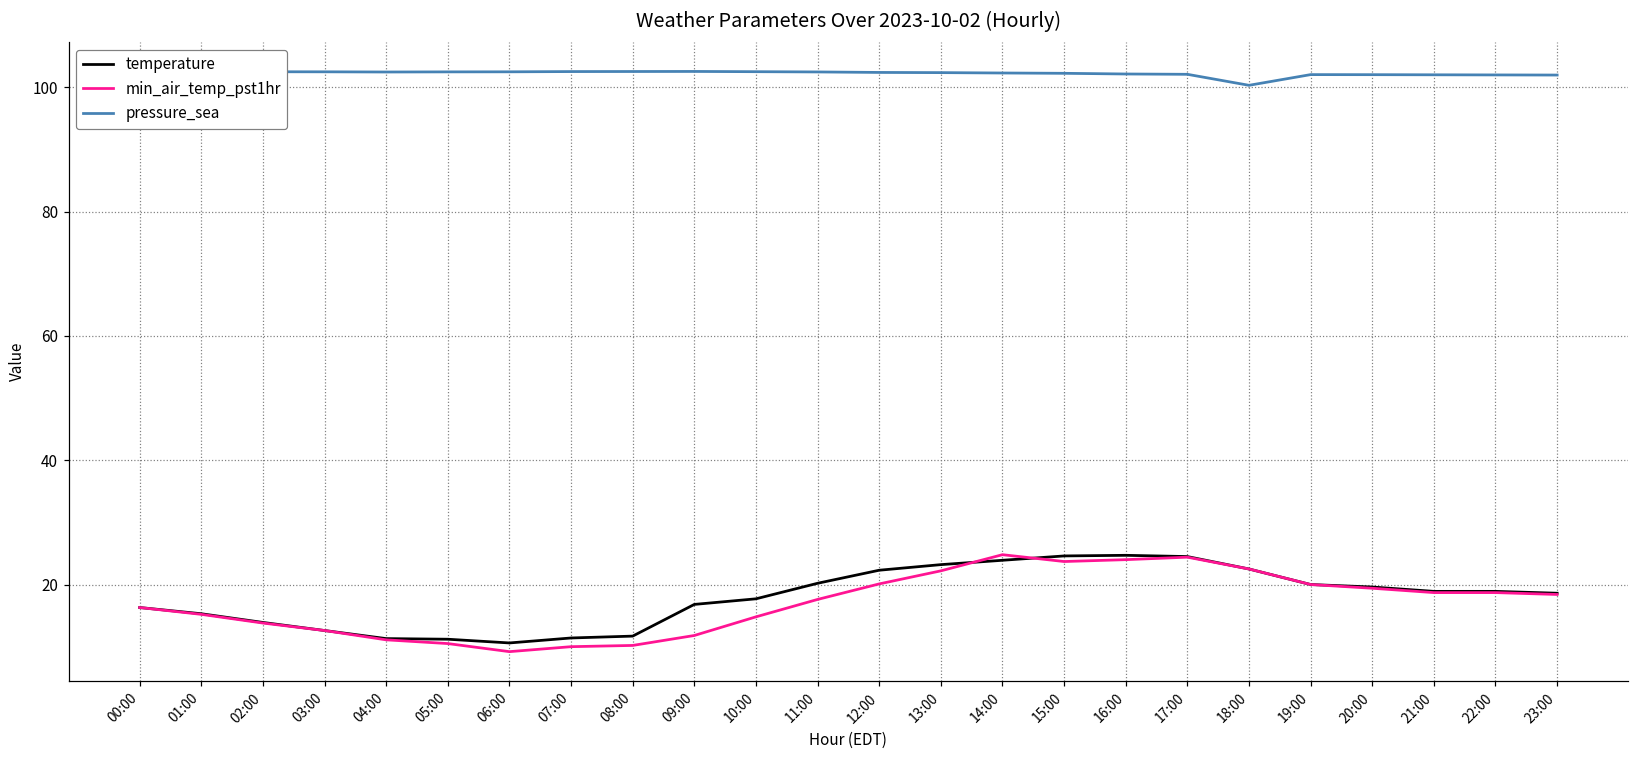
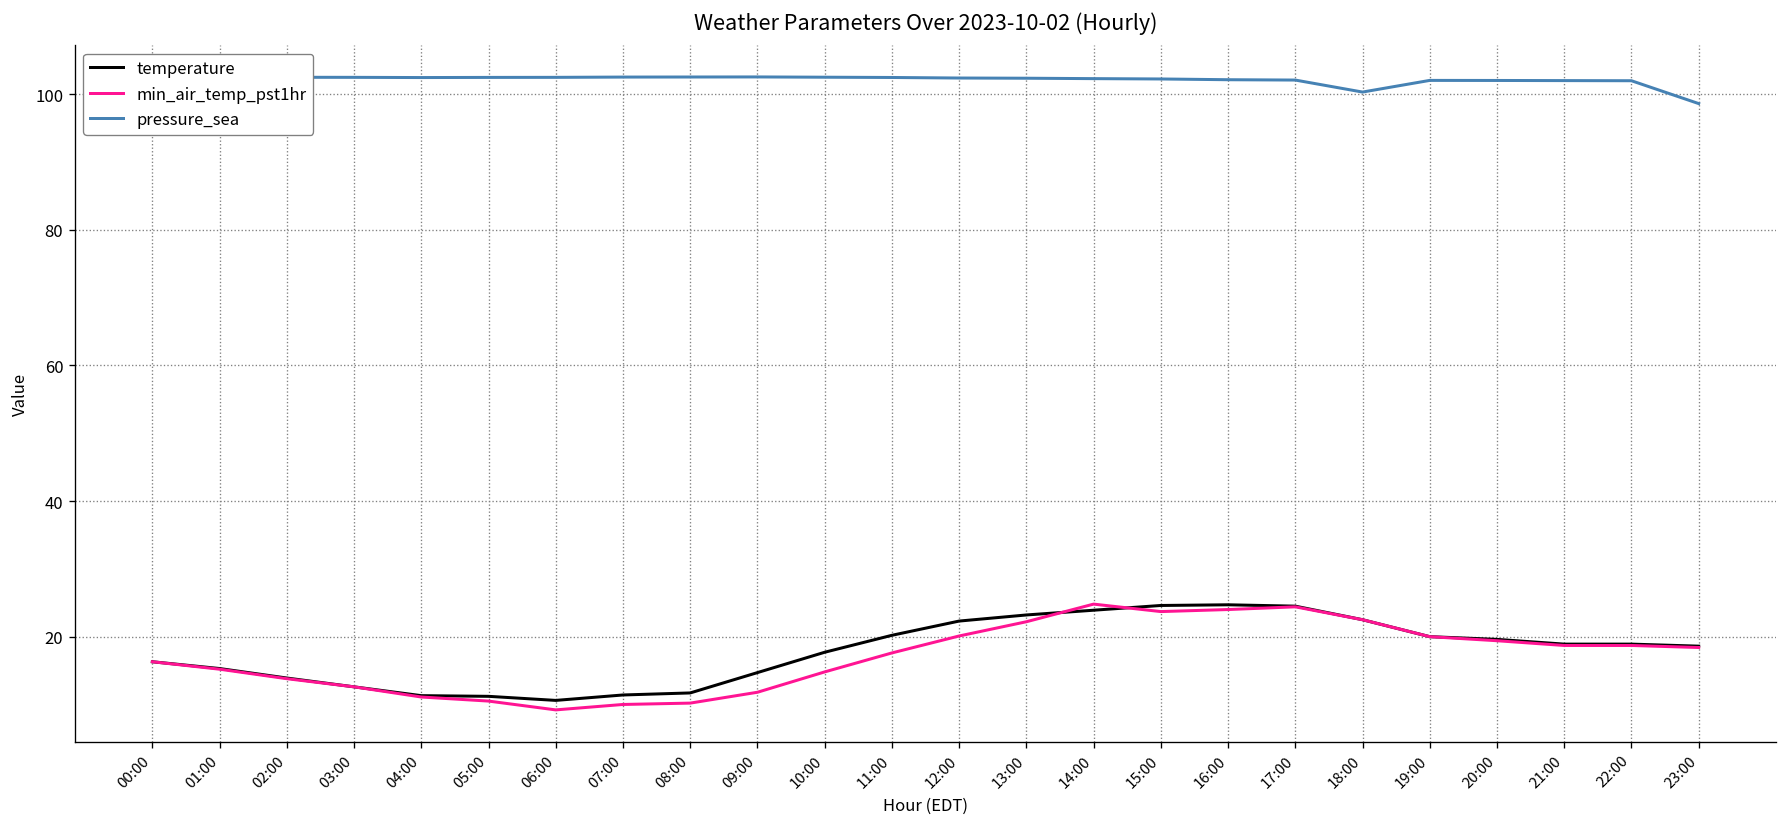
  {
    "temperature": {
      "05:00": 11,
      "06:00": 11,
      "07:00": 11,
      "08:00": 12,
-     "09:00": 17,
+     "09:00": 15,
      "10:00": 18,
      "11:00": 20,
      "12:00": 22,
      "13:00": 23,
      "14:00": 24,
      "15:00": 25,
      "16:00": 25
    },
    "min_air_temp_pst1hr": {
      "05:00": 11,
      "06:00": 9,
      "07:00": 10,
      "08:00": 10,
      "09:00": 12,
      "10:00": 15,
      "11:00": 18,
      "12:00": 20,
      "13:00": 22,
      "14:00": 25,
      "15:00": 24,
      "16:00": 24
    },
    "pressure_sea": {
      "03:00": 102,
      "04:00": 102,
      "05:00": 102,
      "06:00": 102,
      "07:00": 103,
      "08:00": 103,
      "09:00": 103,
      "10:00": 103,
      "11:00": 102,
      "12:00": 102,
      "13:00": 102,
      "14:00": 102,
      "15:00": 102,
      "16:00": 102,
      "17:00": 102,
      "18:00": 100,
      "19:00": 102,
      "20:00": 102,
      "21:00": 102,
      "22:00": 102,
-     "23:00": 102
+     "23:00": 99
    }
  }
